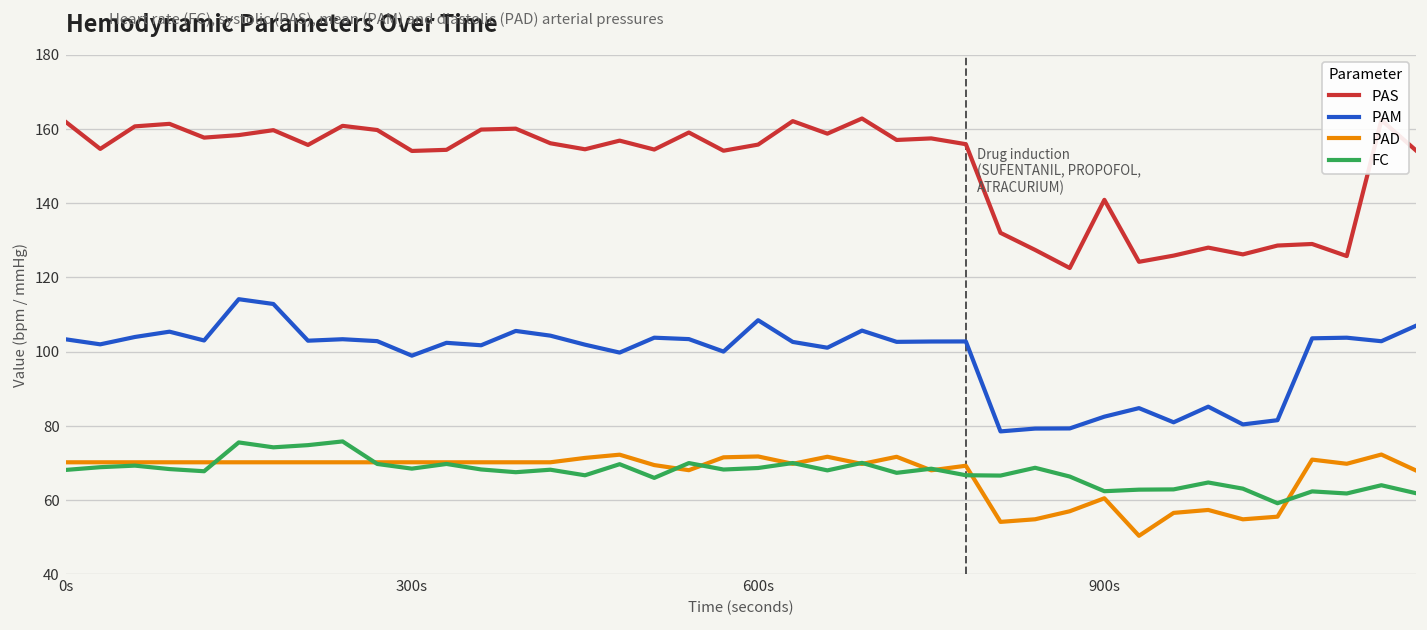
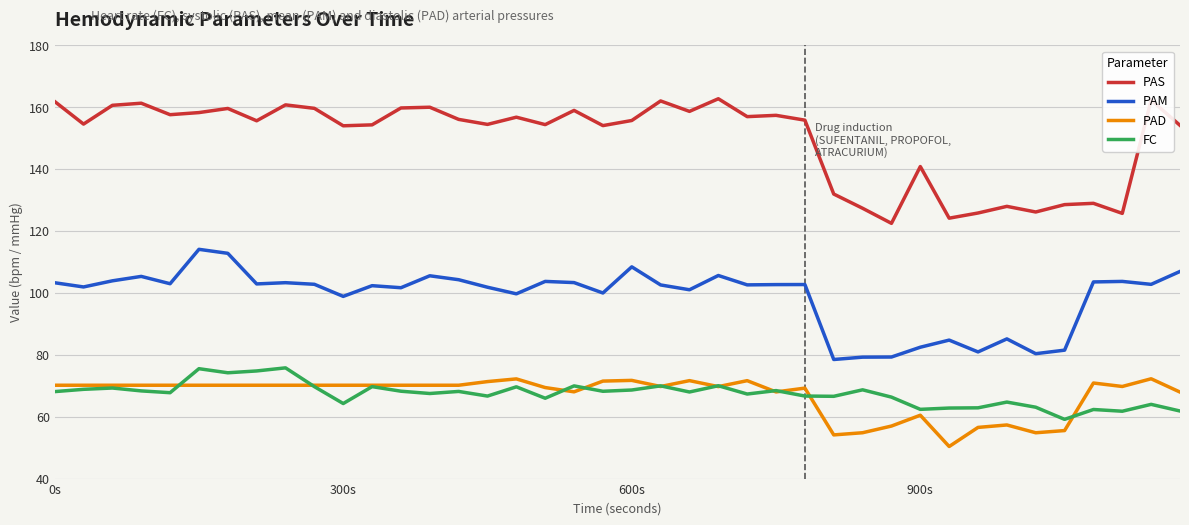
  {
    "PAS": {
      "0s": 162,
      "300s": 154,
      "600s": 156,
      "900s": 141
    },
    "PAM": {
      "0s": 103,
      "300s": 99,
      "600s": 108,
      "900s": 82
    },
    "PAD": {
      "0s": 70,
      "300s": 70,
      "600s": 72,
      "900s": 60
    },
    "FC": {
      "0s": 68,
-     "300s": 68,
+     "300s": 64,
      "600s": 69,
      "900s": 62
    }
  }
